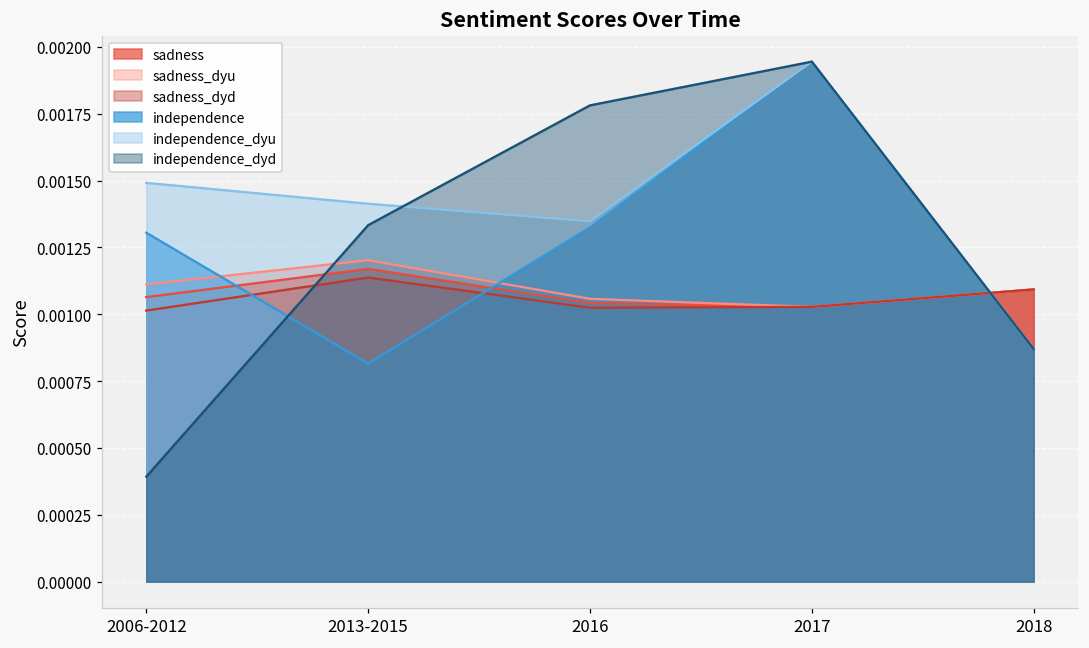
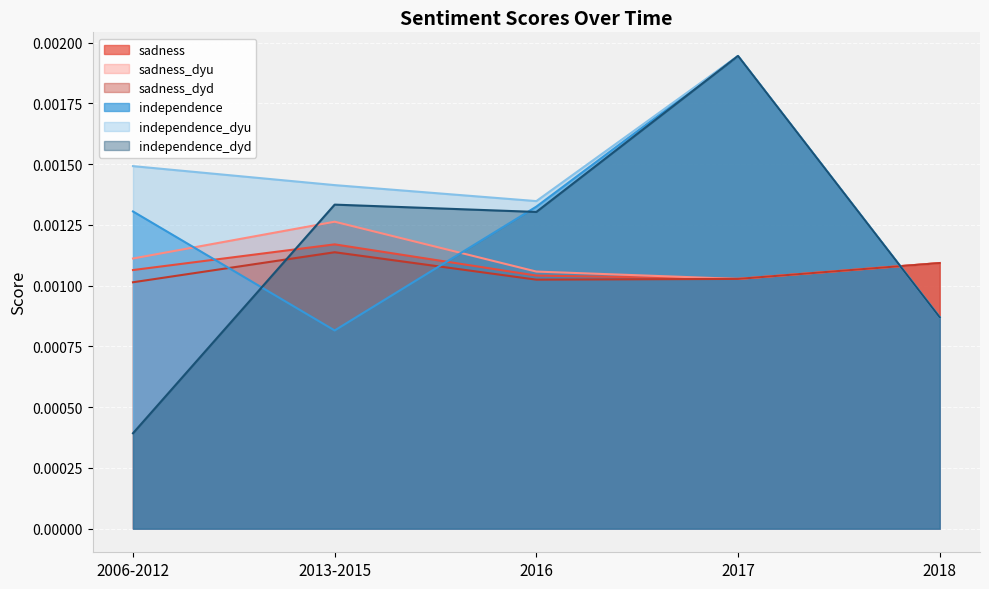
  {
    "sadness_dyu": {
      "2006-2012": 0.00111,
-     "2013-2015": 0.00120,
+     "2013-2015": 0.00126,
      "2016": 0.00106
    },
    "independence": {
      "2006-2012": 0.00131,
      "2013-2015": 0.00082,
      "2016": 0.00132
    },
    "independence_dyu": {
      "2006-2012": 0.00149,
      "2013-2015": 0.00141,
      "2016": 0.00135
    },
    "independence_dyd": {
      "2006-2012": 0.00039,
      "2013-2015": 0.00133,
-     "2016": 0.00178
+     "2016": 0.00130
    }
  }
